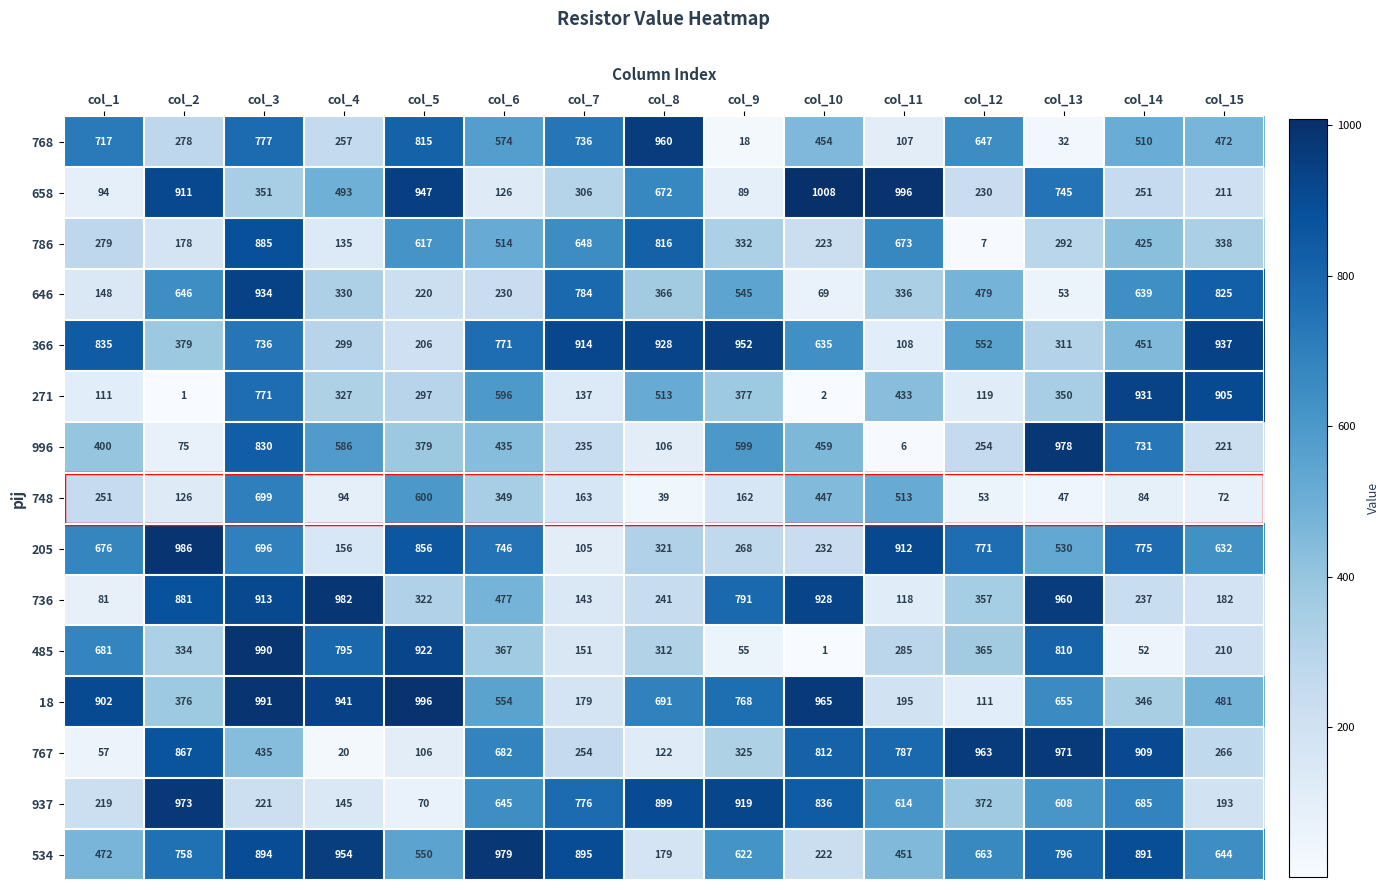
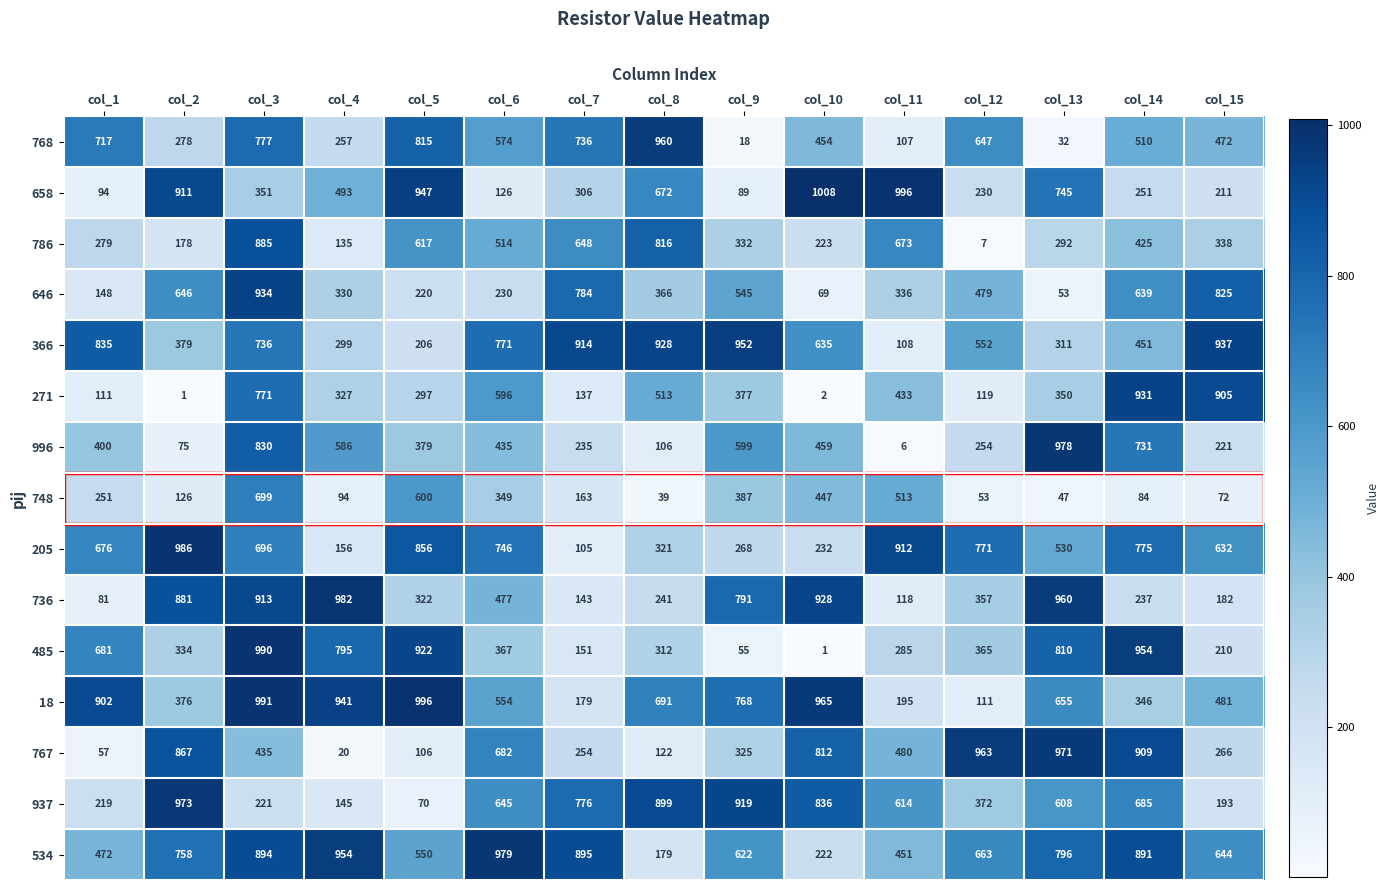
  {
    "748": {
      "col_1": 251,
      "col_2": 126,
      "col_3": 699,
      "col_4": 94,
      "col_5": 600,
      "col_6": 349,
      "col_7": 163,
      "col_8": 39,
-     "col_9": 162,
+     "col_9": 387,
      "col_10": 447,
      "col_11": 513,
      "col_12": 53,
      "col_13": 47,
      "col_14": 84,
      "col_15": 72
    },
    "485": {
      "col_1": 681,
      "col_2": 334,
      "col_3": 990,
      "col_4": 795,
      "col_5": 922,
      "col_6": 367,
      "col_7": 151,
      "col_8": 312,
      "col_9": 55,
      "col_10": 1,
      "col_11": 285,
      "col_12": 365,
      "col_13": 810,
-     "col_14": 52,
+     "col_14": 954,
      "col_15": 210
    },
    "767": {
      "col_1": 57,
      "col_2": 867,
      "col_3": 435,
      "col_4": 20,
      "col_5": 106,
      "col_6": 682,
      "col_7": 254,
      "col_8": 122,
      "col_9": 325,
      "col_10": 812,
-     "col_11": 787,
+     "col_11": 480,
      "col_12": 963,
      "col_13": 971,
      "col_14": 909,
      "col_15": 266
    }
  }
